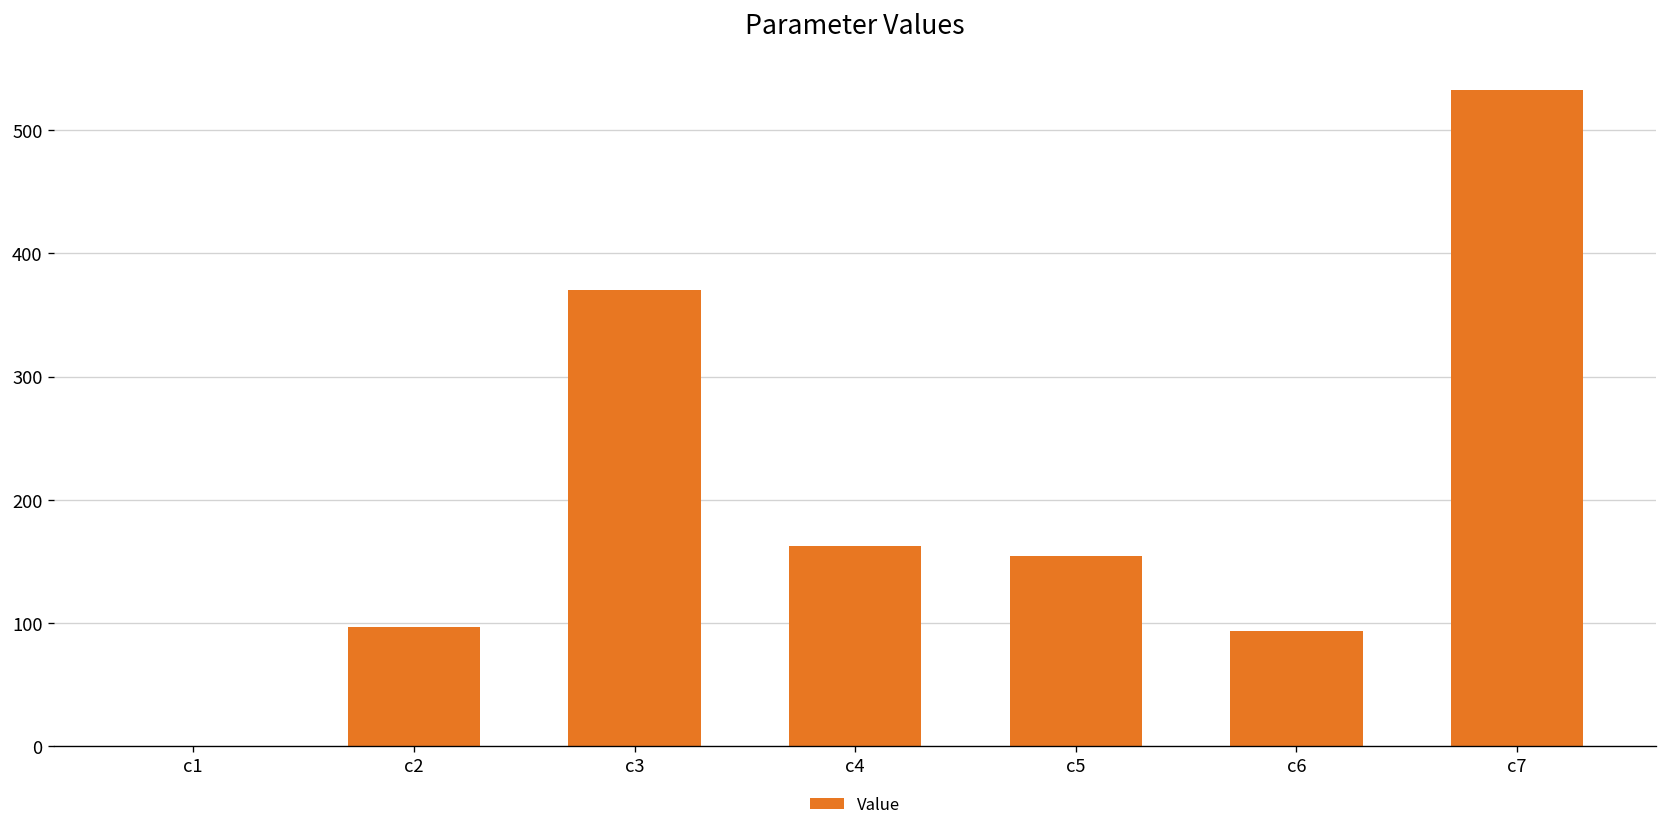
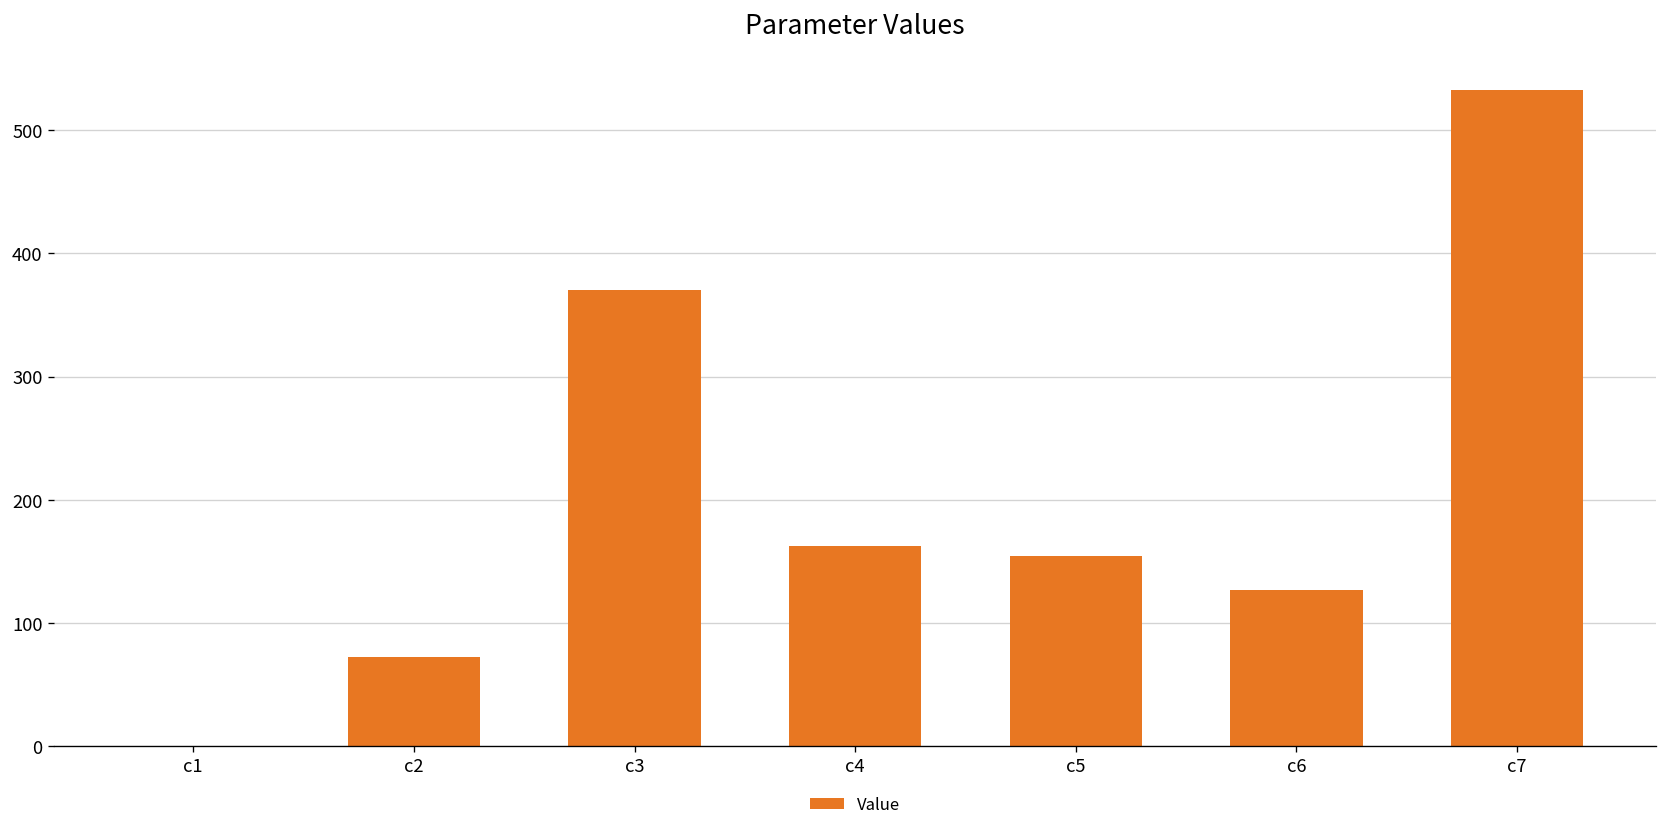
  {
-   "c2": 97,
+   "c2": 72,
    "c3": 370,
    "c4": 163,
    "c5": 154,
-   "c6": 93,
+   "c6": 127,
    "c7": 532
  }
